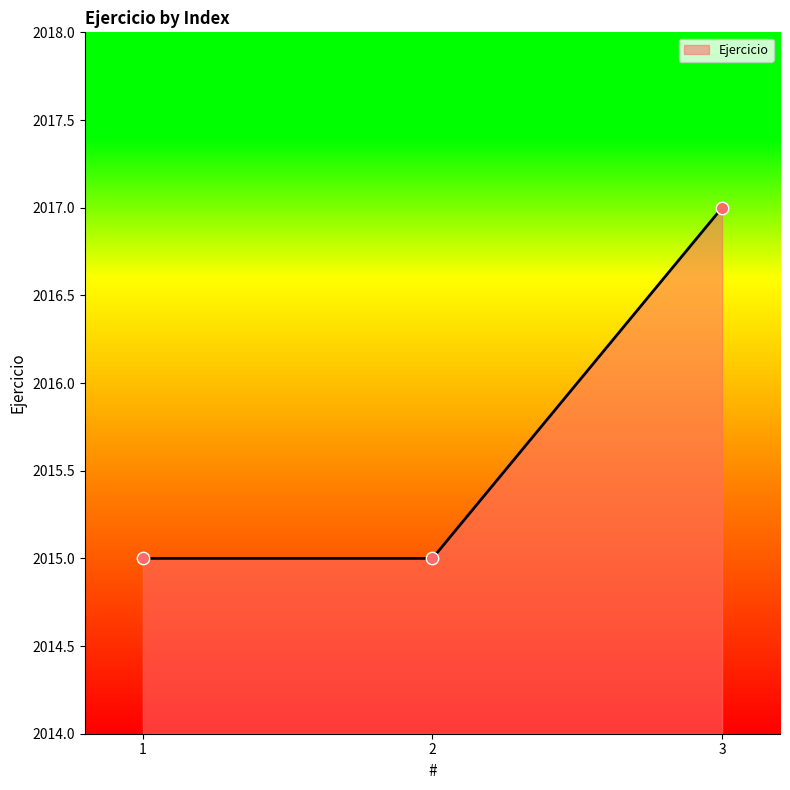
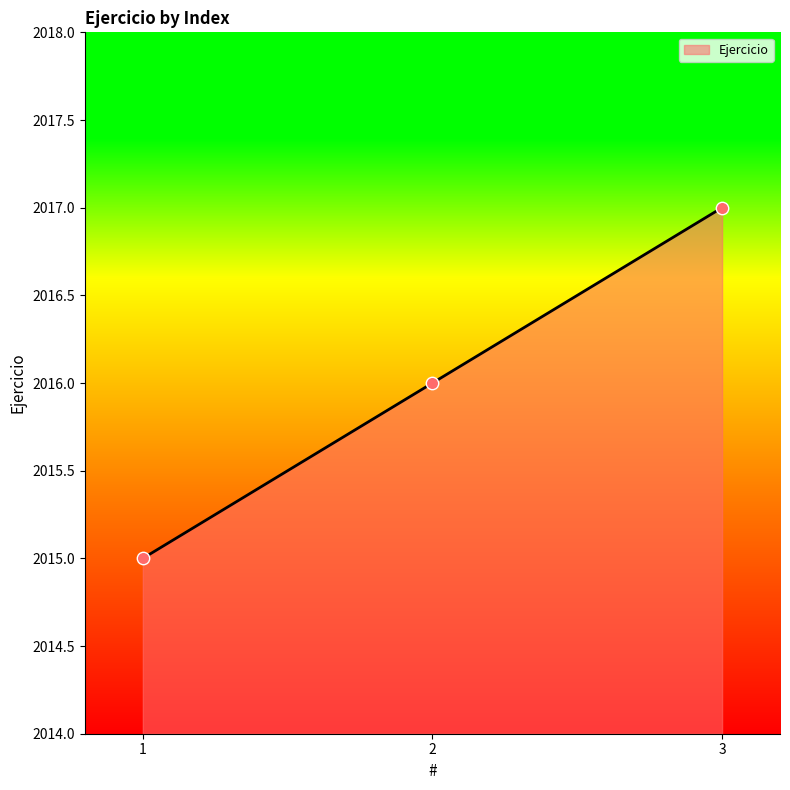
  {
    "1": 2015,
-   "2": 2015,
+   "2": 2016,
    "3": 2017
  }
